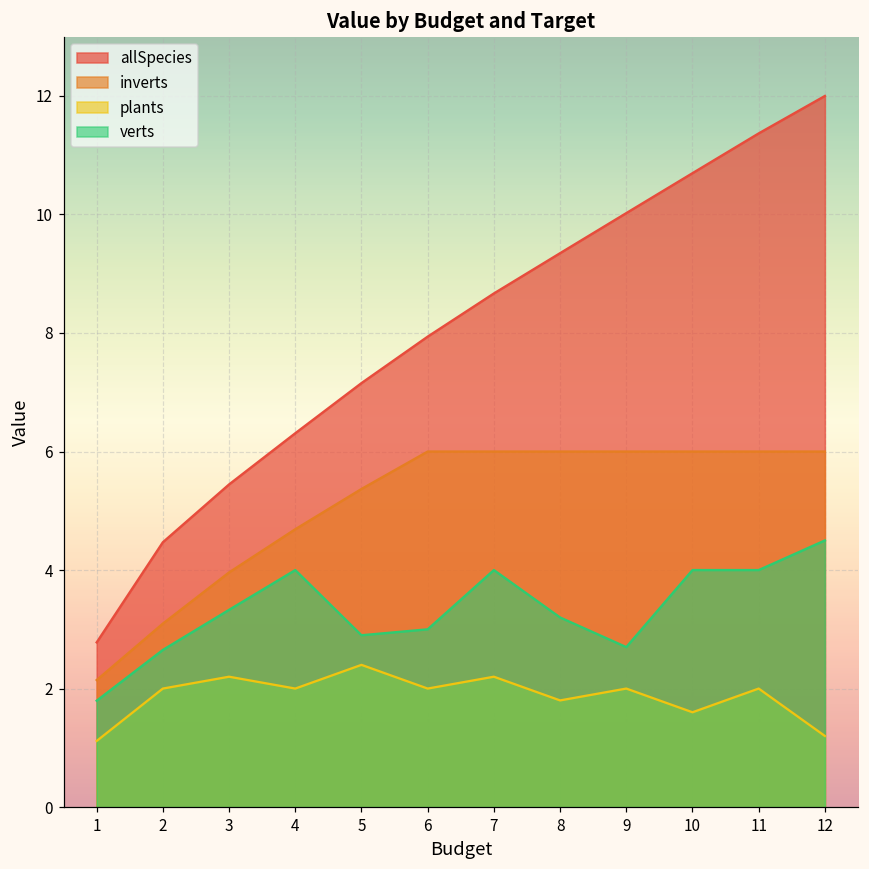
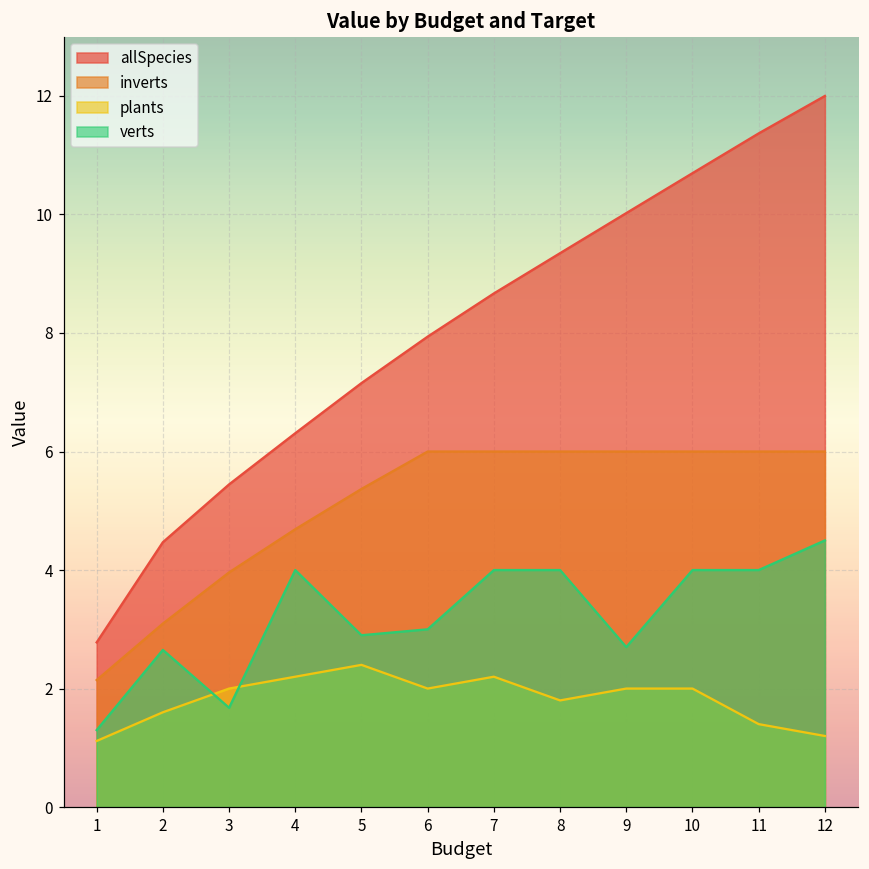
  {
    "plants": {
      "1": 1.1,
-     "2": 2.0,
-     "3": 2.2,
-     "4": 2.0,
+     "2": 1.6,
+     "3": 2.0,
+     "4": 2.2,
      "5": 2.4,
      "6": 2.0,
      "7": 2.2,
      "8": 1.8,
      "9": 2.0,
-     "10": 1.6,
-     "11": 2.0,
+     "10": 2.0,
+     "11": 1.4,
      "12": 1.2
    },
    "verts": {
-     "1": 1.8,
+     "1": 1.3,
      "2": 2.7,
-     "3": 3.3,
+     "3": 1.7,
      "4": 4.0,
      "5": 2.9,
      "6": 3.0,
      "7": 4.0,
-     "8": 3.2,
+     "8": 4.0,
      "9": 2.7,
      "10": 4.0,
      "11": 4.0,
      "12": 4.5
    }
  }
